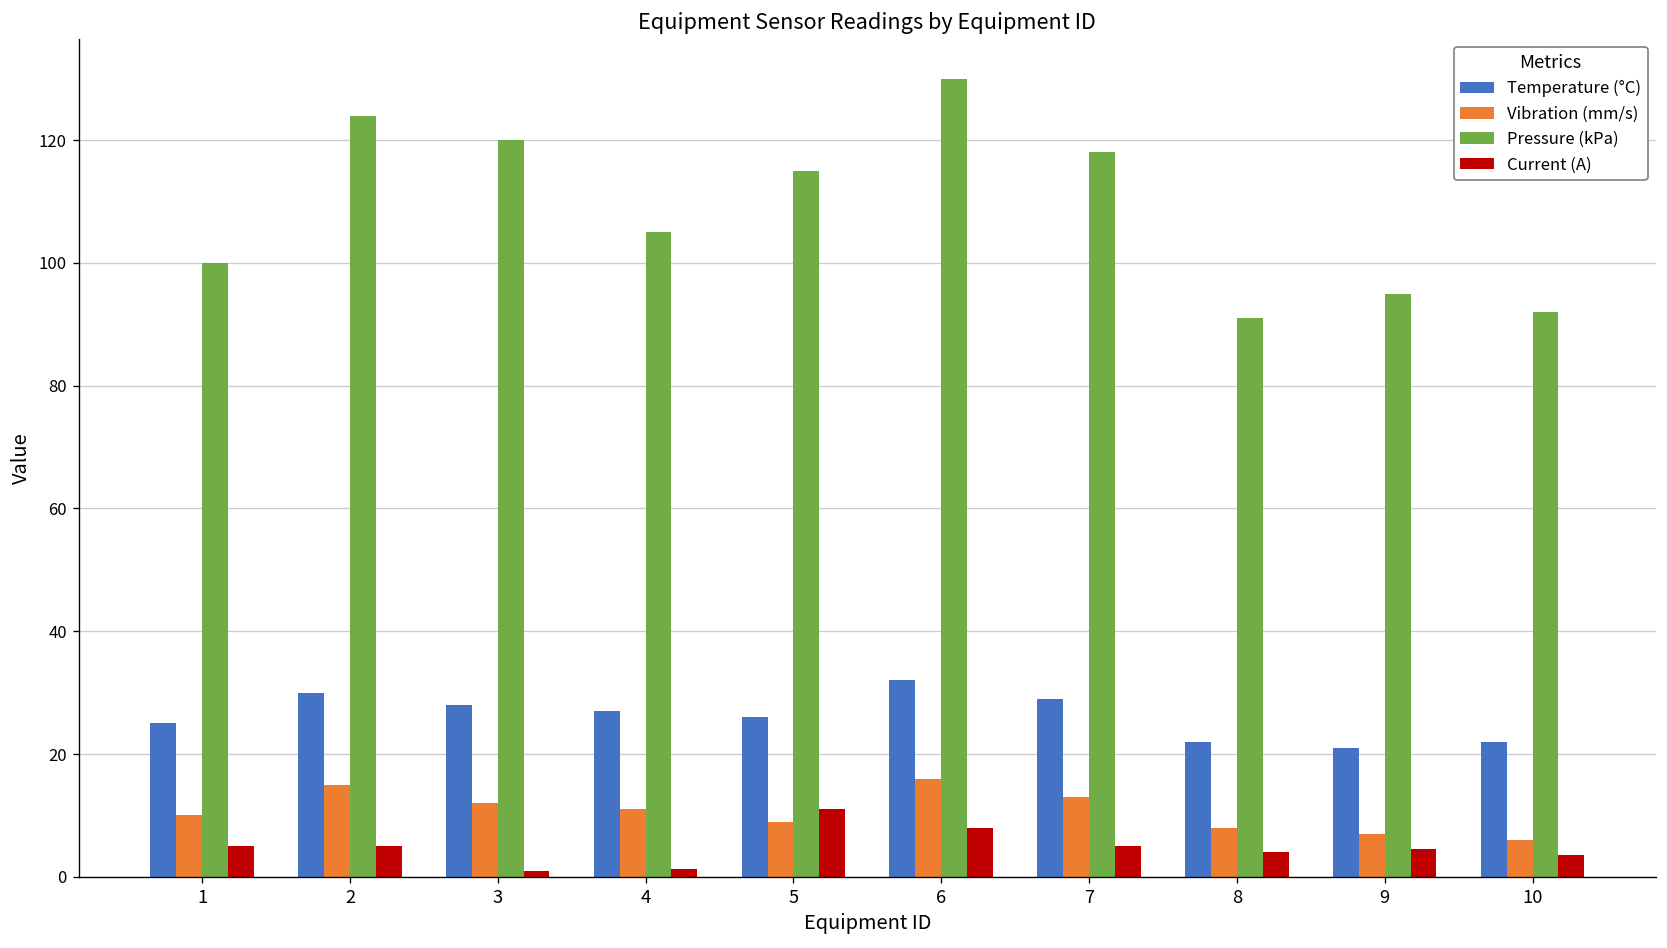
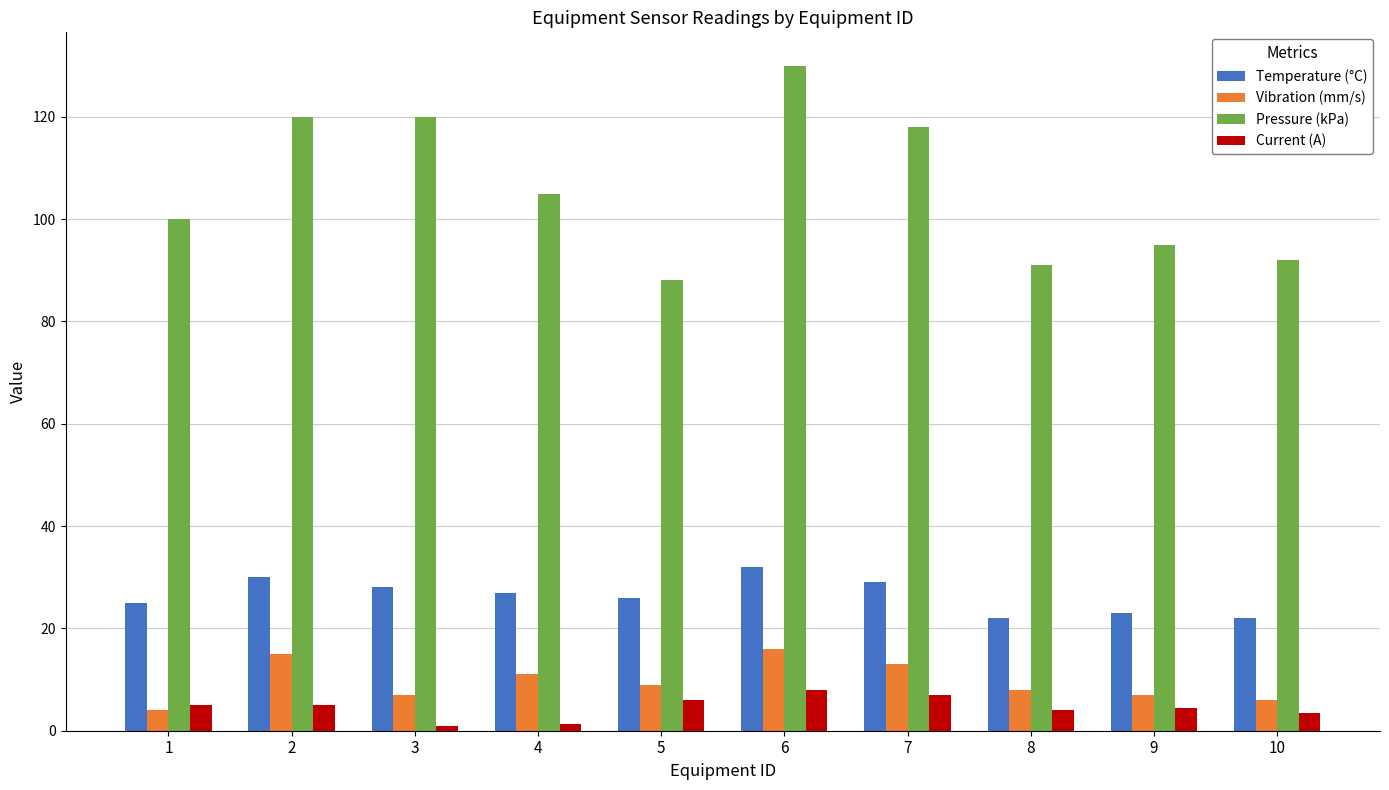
  {
    "Temperature (°C)": {
      "1": 25,
      "2": 30,
      "3": 28,
      "4": 27,
      "5": 26,
      "6": 32,
      "7": 29,
      "8": 22,
-     "9": 21,
+     "9": 23,
      "10": 22
    },
    "Vibration (mm/s)": {
-     "1": 10,
+     "1": 4,
      "2": 15,
-     "3": 12,
+     "3": 7,
      "4": 11,
      "5": 9,
      "6": 16,
      "7": 13,
      "8": 8,
      "9": 7,
      "10": 6
    },
    "Pressure (kPa)": {
      "1": 100,
-     "2": 124,
+     "2": 120,
      "3": 120,
      "4": 105,
-     "5": 115,
+     "5": 88,
      "6": 130,
      "7": 118,
      "8": 91,
      "9": 95,
      "10": 92
    },
    "Current (A)": {
      "1": 5,
      "2": 5,
      "3": 1,
      "4": 1,
-     "5": 11,
+     "5": 6,
      "6": 8,
-     "7": 5,
+     "7": 7,
      "8": 4,
      "9": 5,
      "10": 4
    }
  }
